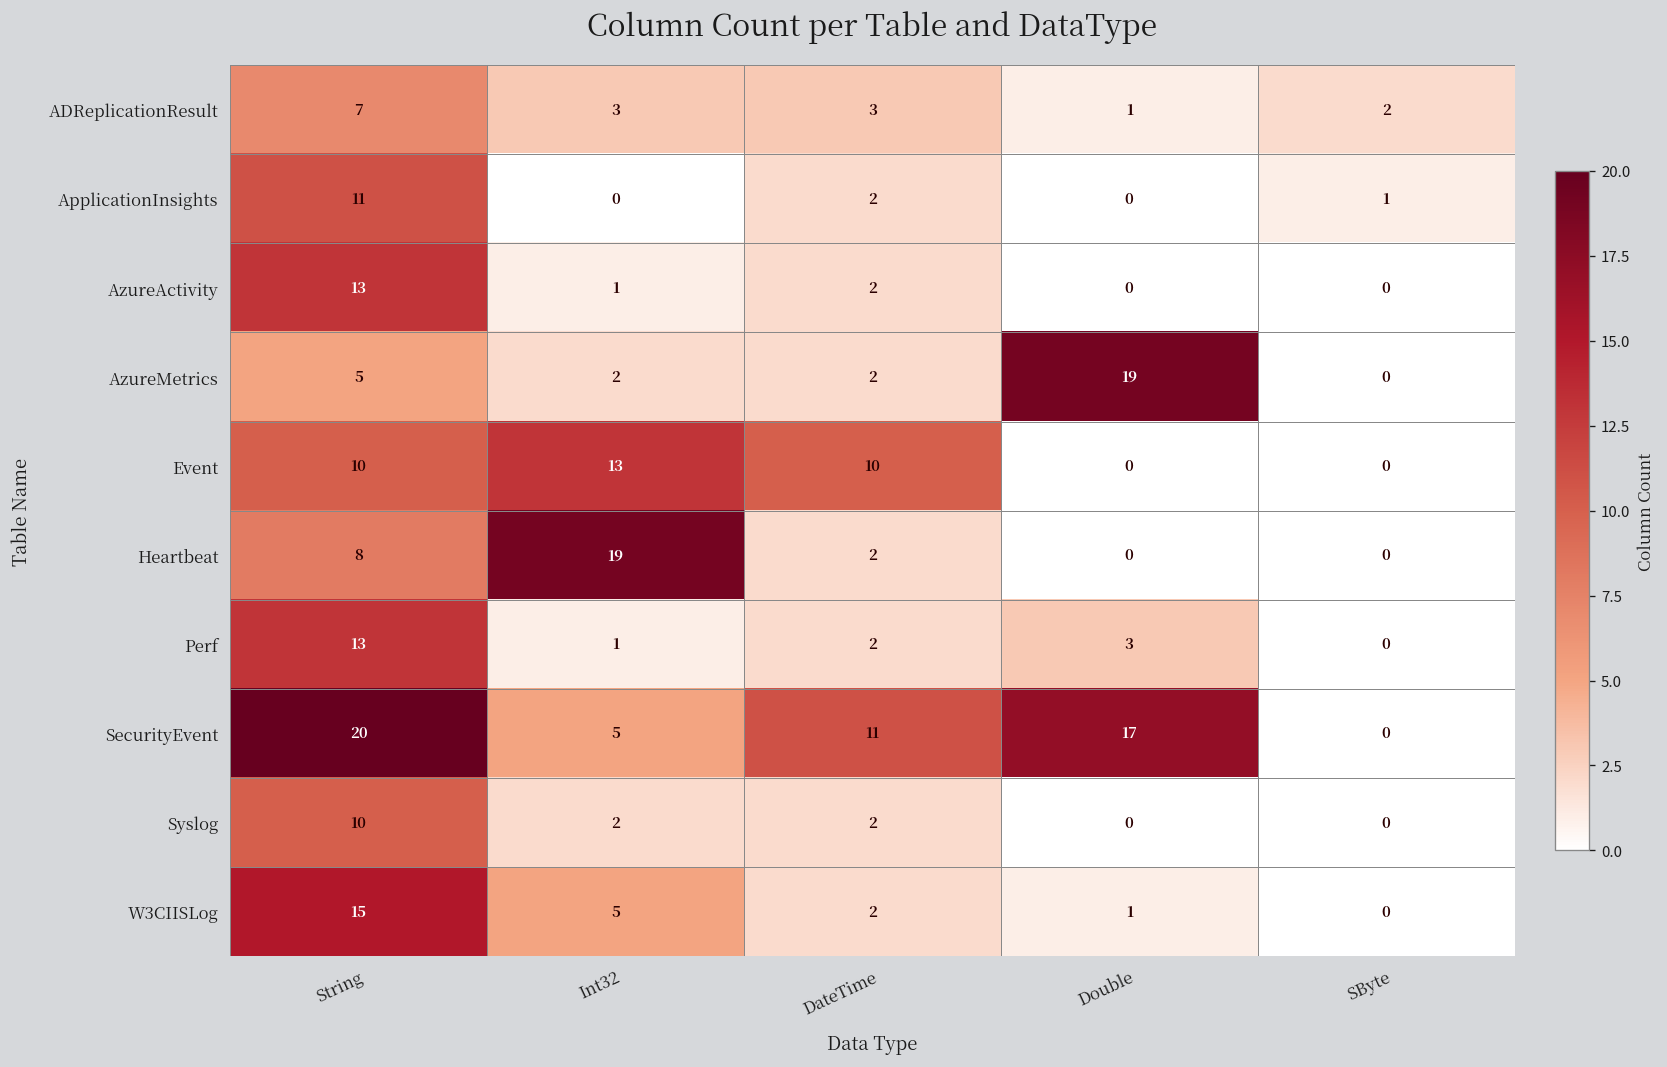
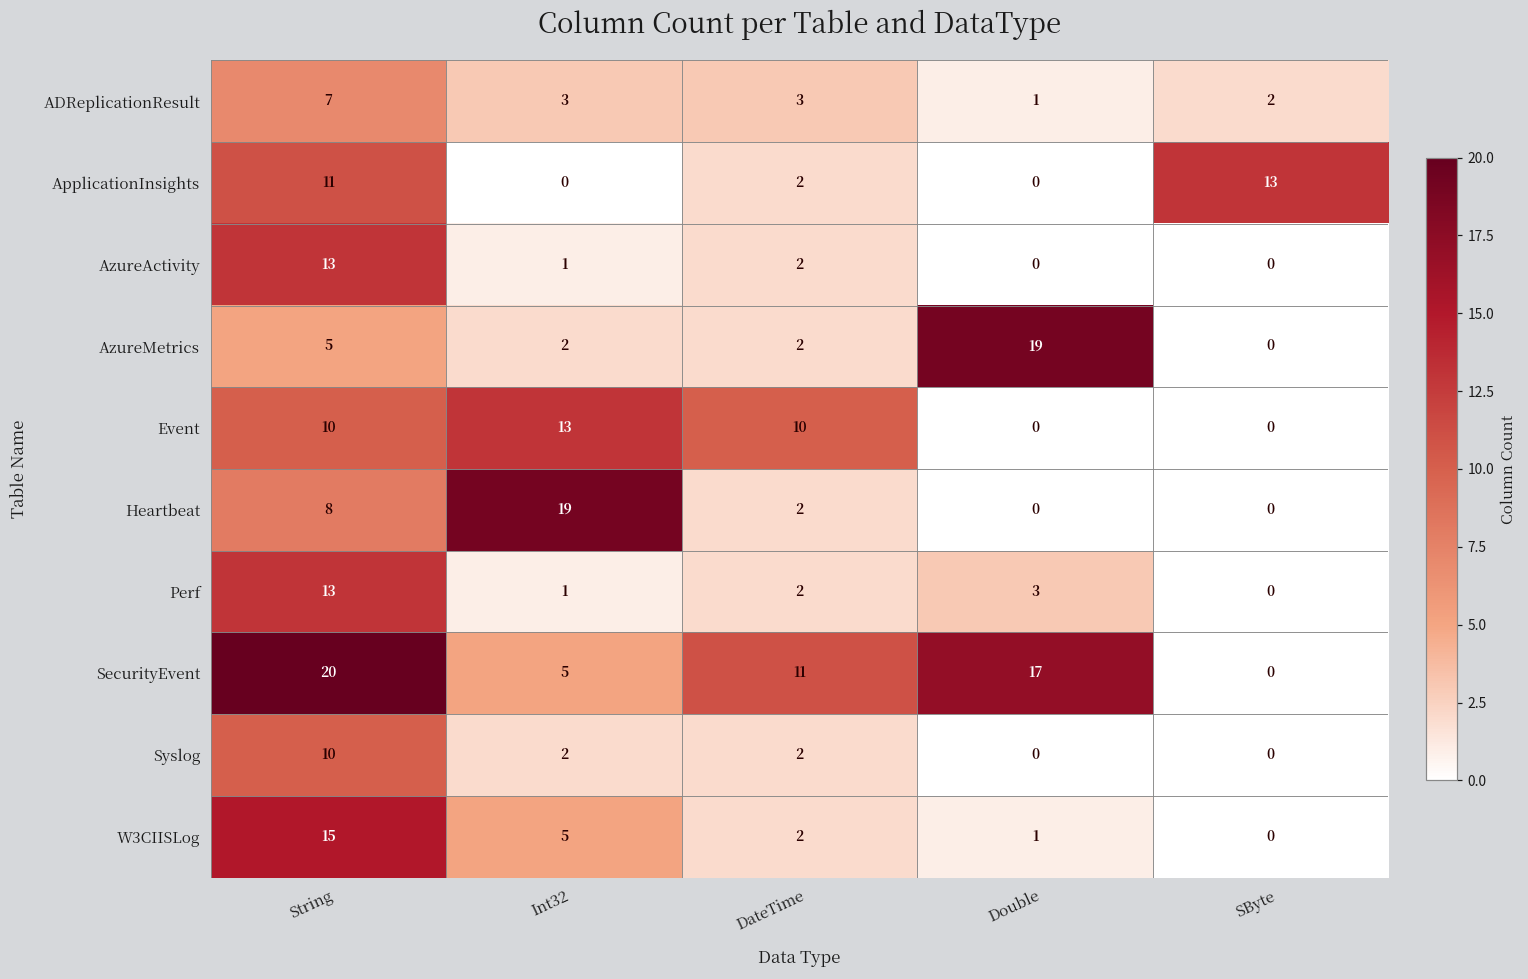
  {
    "ADReplicationResult": {
      "String": 7,
      "Int32": 3,
      "DateTime": 3,
      "Double": 1,
      "SByte": 2
    },
    "ApplicationInsights": {
      "String": 11,
      "Int32": 0,
      "DateTime": 2,
      "Double": 0,
-     "SByte": 1
+     "SByte": 13
    },
    "AzureActivity": {
      "String": 13,
      "Int32": 1,
      "DateTime": 2,
      "Double": 0,
      "SByte": 0
    },
    "AzureMetrics": {
      "String": 5,
      "Int32": 2,
      "DateTime": 2,
      "Double": 19,
      "SByte": 0
    },
    "Event": {
      "String": 10,
      "Int32": 13,
      "DateTime": 10,
      "Double": 0,
      "SByte": 0
    },
    "Heartbeat": {
      "String": 8,
      "Int32": 19,
      "DateTime": 2,
      "Double": 0,
      "SByte": 0
    },
    "Perf": {
      "String": 13,
      "Int32": 1,
      "DateTime": 2,
      "Double": 3,
      "SByte": 0
    },
    "SecurityEvent": {
      "String": 20,
      "Int32": 5,
      "DateTime": 11,
      "Double": 17,
      "SByte": 0
    },
    "Syslog": {
      "String": 10,
      "Int32": 2,
      "DateTime": 2,
      "Double": 0,
      "SByte": 0
    },
    "W3CIISLog": {
      "String": 15,
      "Int32": 5,
      "DateTime": 2,
      "Double": 1,
      "SByte": 0
    }
  }
